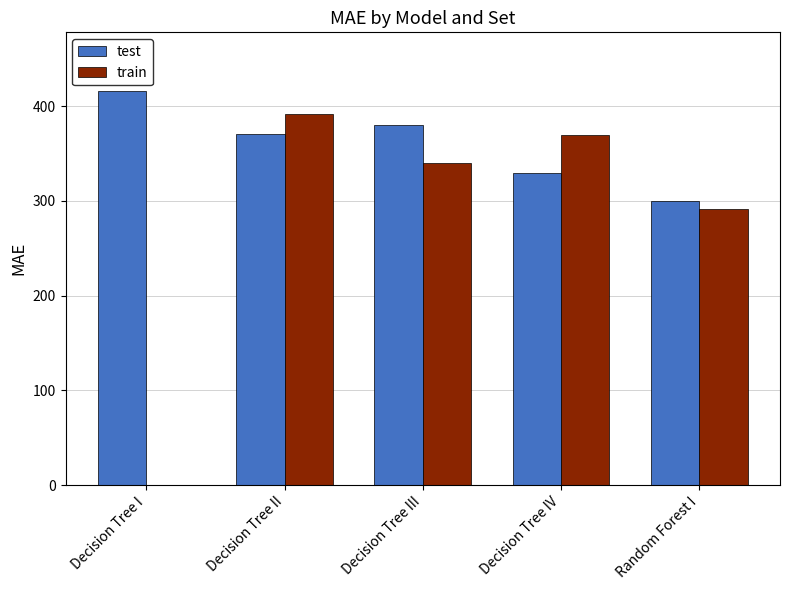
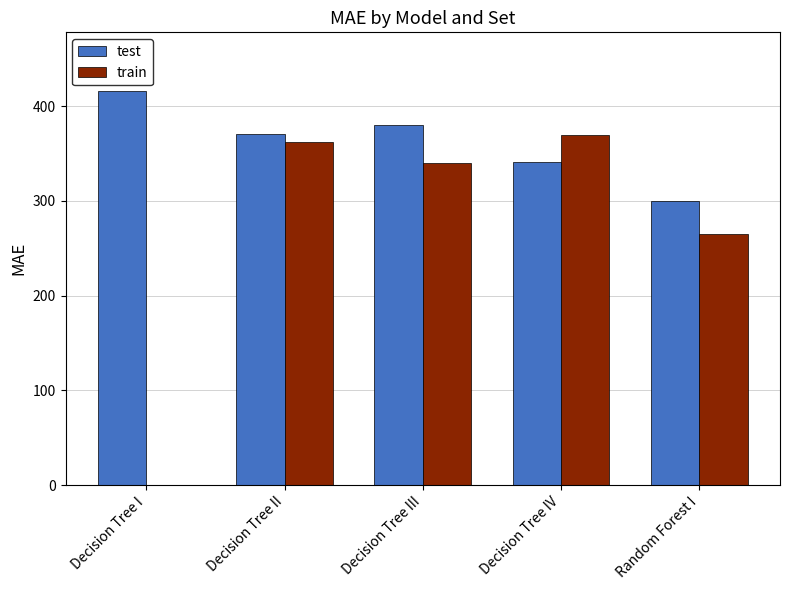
  {
    "test": {
      "Decision Tree I": 420,
      "Decision Tree II": 370,
      "Decision Tree III": 380,
-     "Decision Tree IV": 330,
+     "Decision Tree IV": 340,
      "Random Forest I": 300
    },
    "train": {
      "Decision Tree I": 0,
-     "Decision Tree II": 390,
+     "Decision Tree II": 360,
      "Decision Tree III": 340,
      "Decision Tree IV": 370,
-     "Random Forest I": 290
+     "Random Forest I": 270
    }
  }
